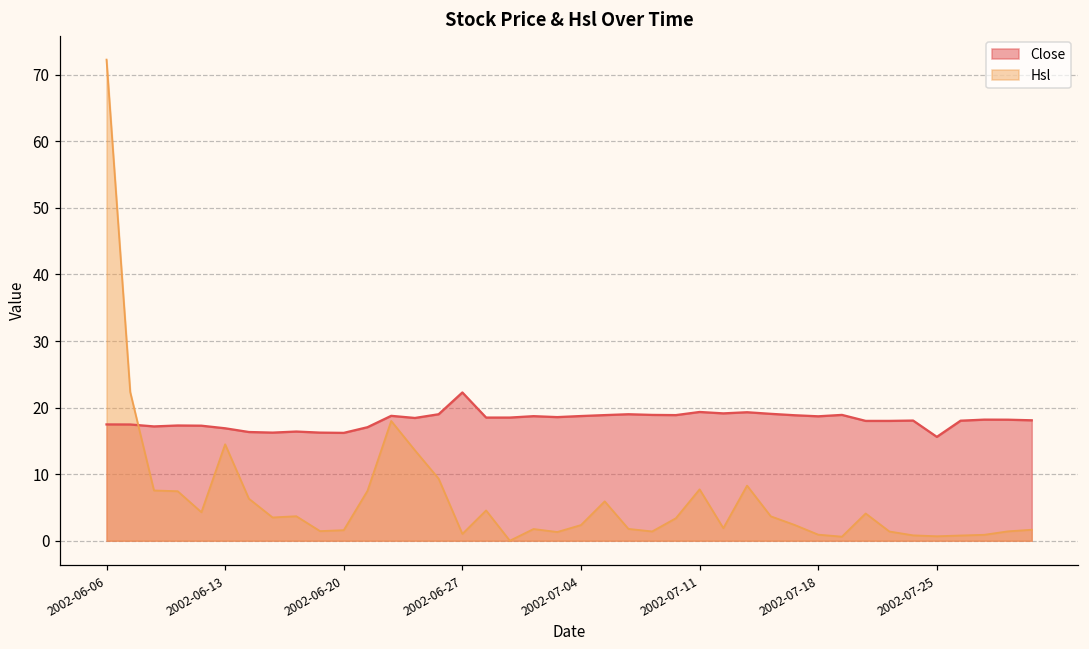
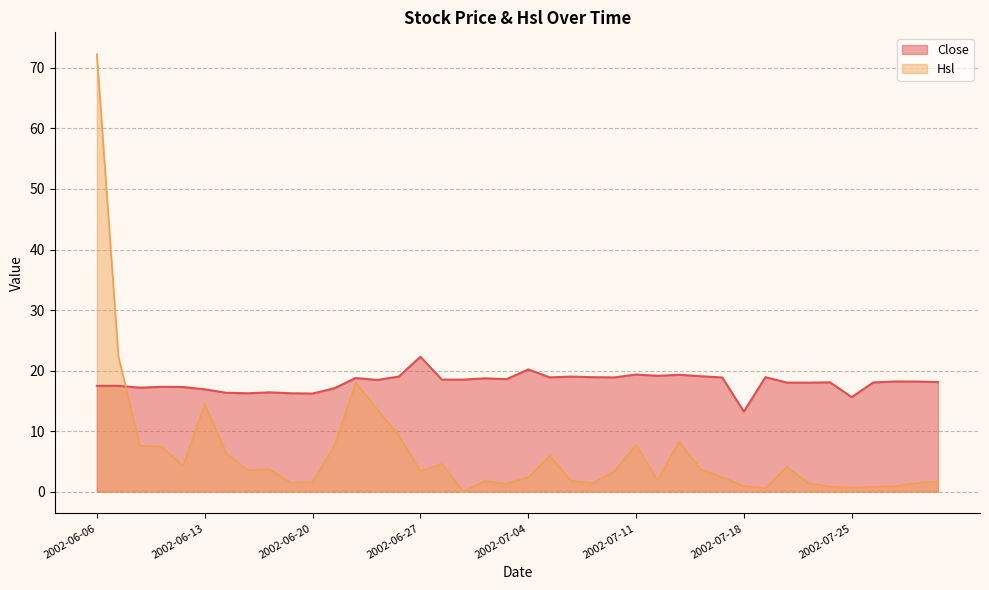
  {
    "Close": {
      "2002-06-06": 17,
      "2002-06-13": 17,
      "2002-06-20": 16,
      "2002-06-27": 22,
-     "2002-07-04": 19,
+     "2002-07-04": 20,
      "2002-07-11": 19,
-     "2002-07-18": 19,
+     "2002-07-18": 13,
      "2002-07-25": 16
    },
    "Hsl": {
      "2002-06-06": 72,
      "2002-06-13": 14,
      "2002-06-20": 2,
-     "2002-06-27": 1,
+     "2002-06-27": 3,
      "2002-07-04": 2,
      "2002-07-11": 8,
      "2002-07-18": 1,
      "2002-07-25": 1
    }
  }
